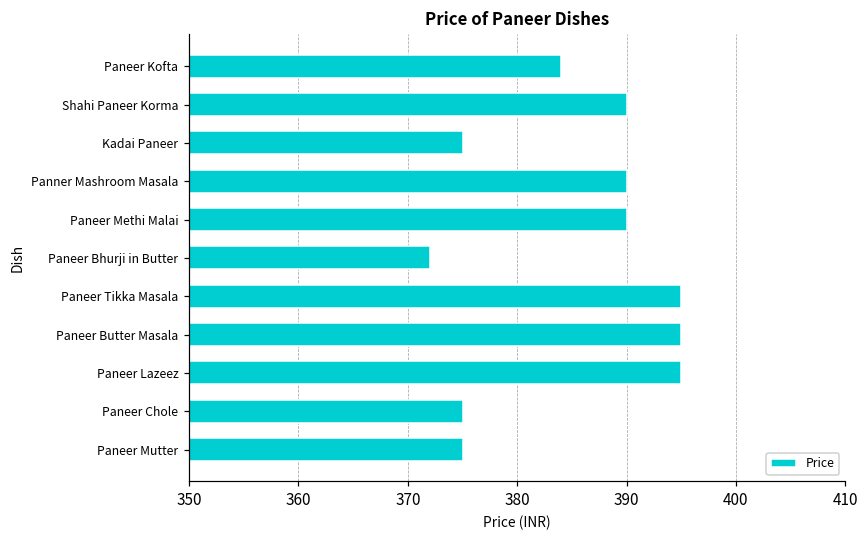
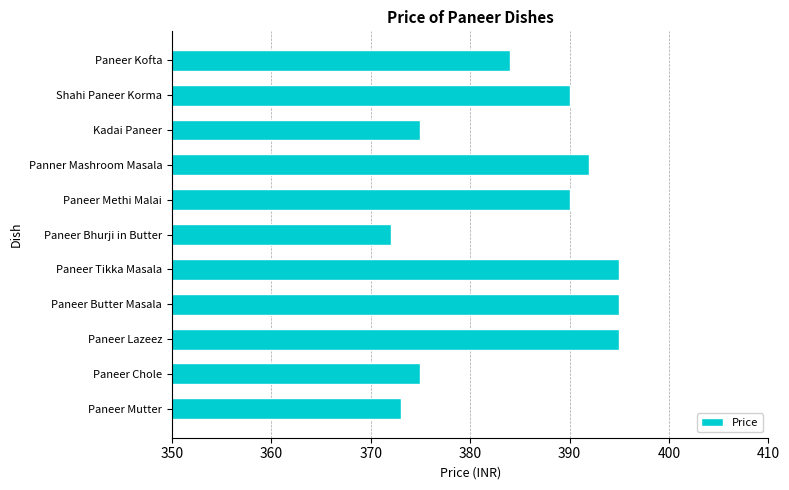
  {
    "Paneer Kofta": 384,
    "Shahi Paneer Korma": 390,
    "Kadai Paneer": 375,
-   "Panner Mashroom Masala": 390,
+   "Panner Mashroom Masala": 392,
    "Paneer Methi Malai": 390,
    "Paneer Bhurji in Butter": 372,
    "Paneer Tikka Masala": 395,
    "Paneer Butter Masala": 395,
    "Paneer Lazeez": 395,
    "Paneer Chole": 375,
-   "Paneer Mutter": 375
+   "Paneer Mutter": 373
  }
